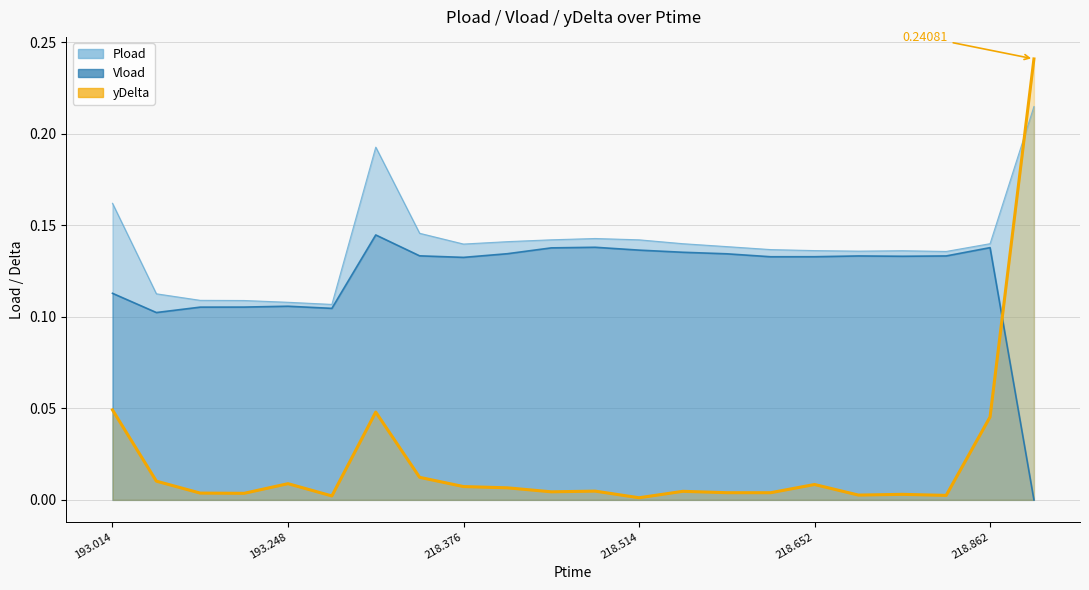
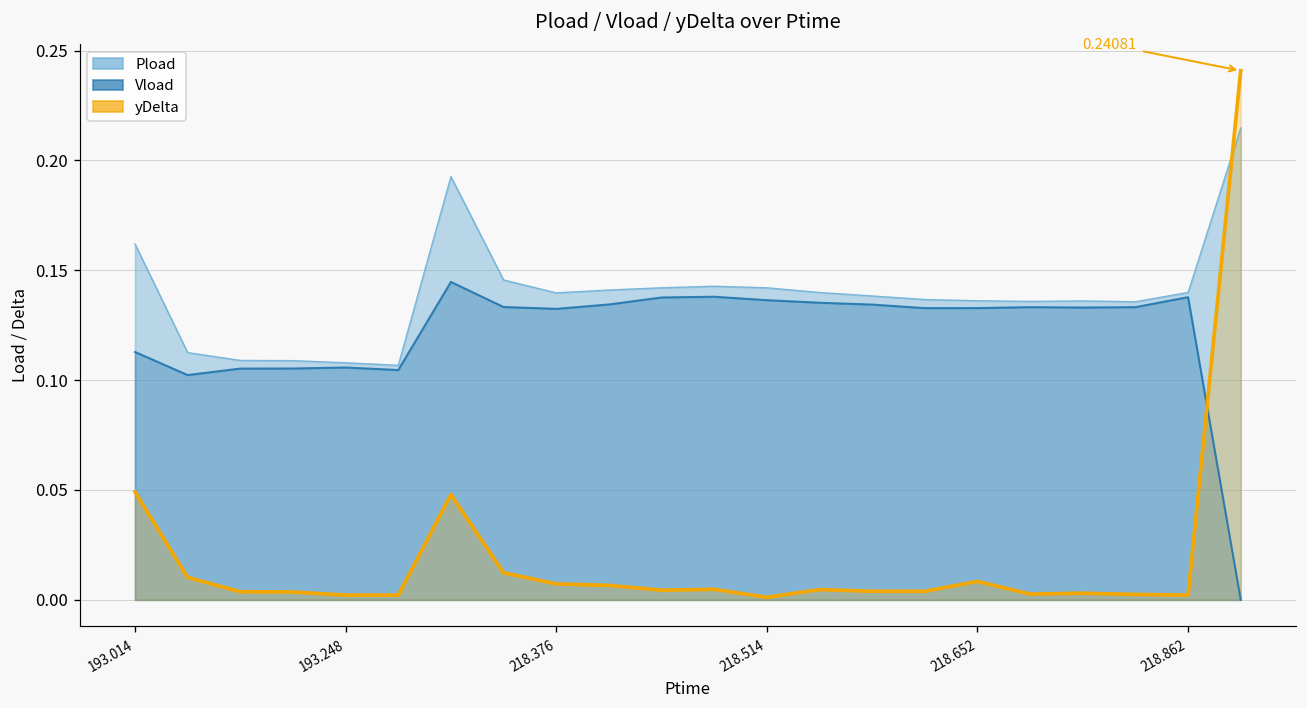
  {
    "yDelta": {
      "193.014": 0.049,
-     "193.248": 0.009,
+     "193.248": 0.002,
      "218.376": 0.007,
      "218.514": 0.001,
      "218.652": 0.008,
-     "218.862": 0.045
+     "218.862": 0.002
    }
  }
